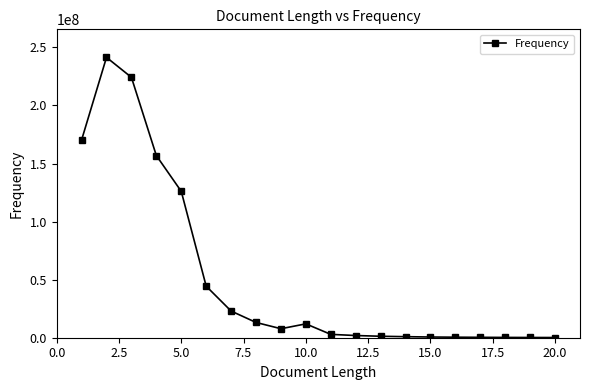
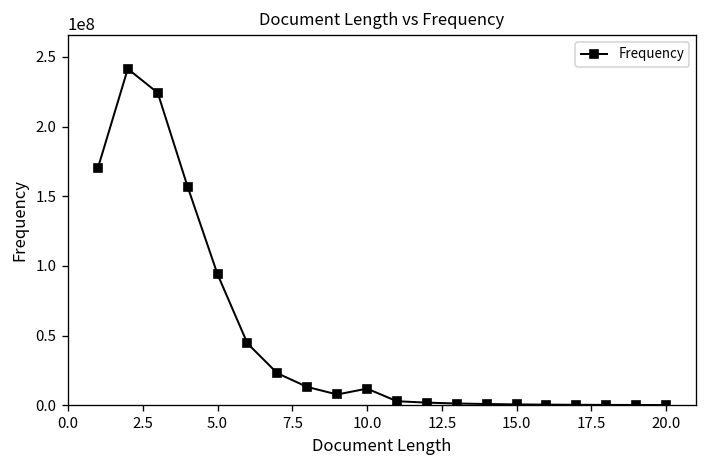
  {
-   "5.0": 126000000,
+   "5.0": 94000000,
    "10.0": 12000000,
    "15.0": 1000000,
    "20.0": 0
  }
